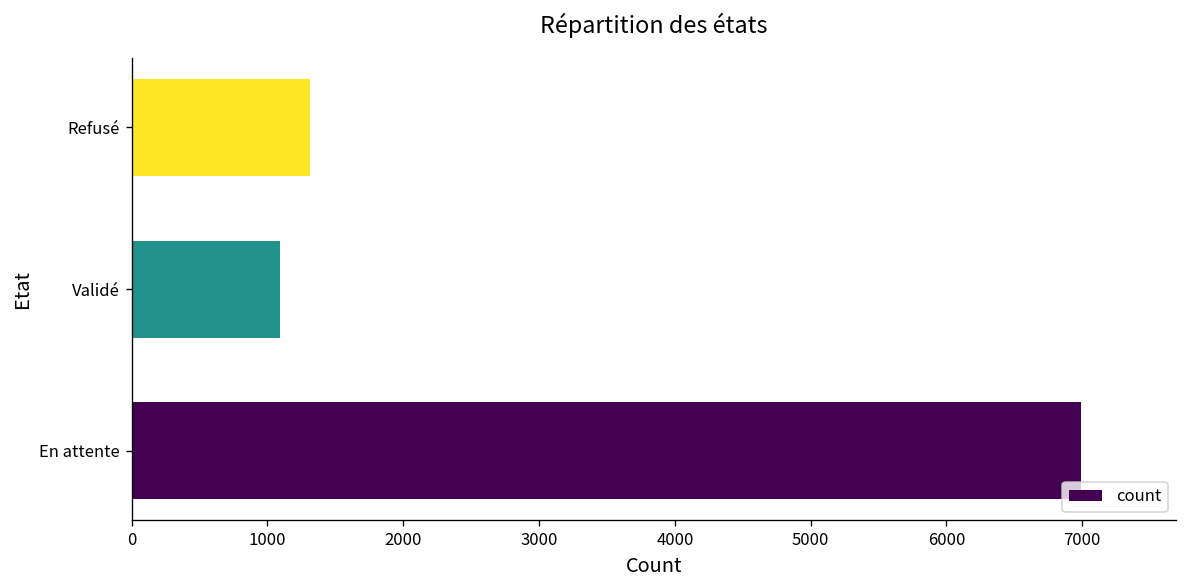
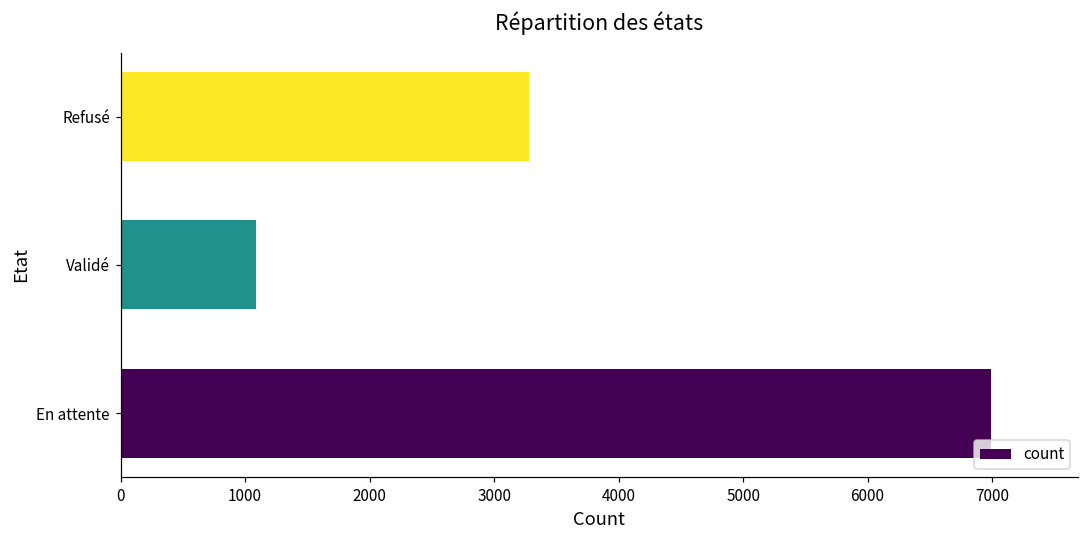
  {
-   "Refusé": 1310,
+   "Refusé": 3280,
    "Validé": 1090,
    "En attente": 6990
  }
